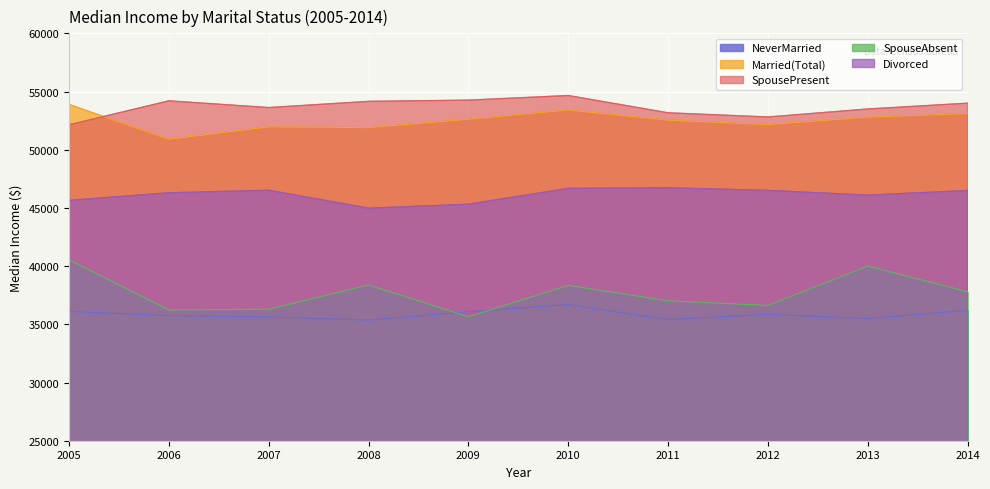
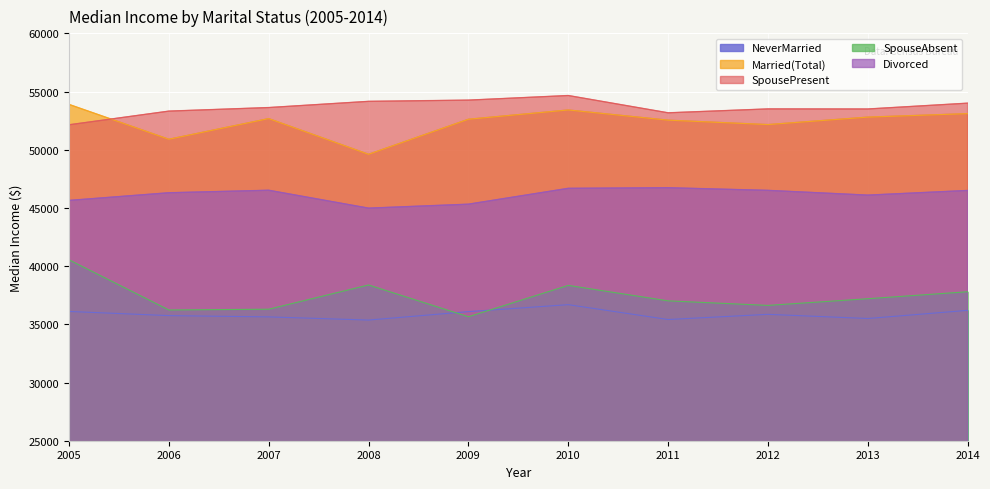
  {
    "Married(Total)": {
      "2005": 53900,
      "2006": 50900,
-     "2007": 52000,
-     "2008": 51900,
+     "2007": 52700,
+     "2008": 49600,
      "2009": 52600,
      "2010": 53400,
      "2011": 52500,
      "2012": 52200,
      "2013": 52800,
      "2014": 53100
    },
    "SpousePresent": {
      "2005": 52100,
-     "2006": 54200,
+     "2006": 53300,
      "2007": 53600,
      "2008": 54200,
      "2009": 54300,
      "2010": 54700,
      "2011": 53200,
-     "2012": 52800,
+     "2012": 53500,
      "2013": 53500,
      "2014": 54000
    },
    "SpouseAbsent": {
      "2005": 40500,
      "2006": 36200,
      "2007": 36300,
      "2008": 38400,
      "2009": 35700,
      "2010": 38300,
      "2011": 37000,
      "2012": 36600,
-     "2013": 40000,
+     "2013": 37200,
      "2014": 37800
    }
  }
